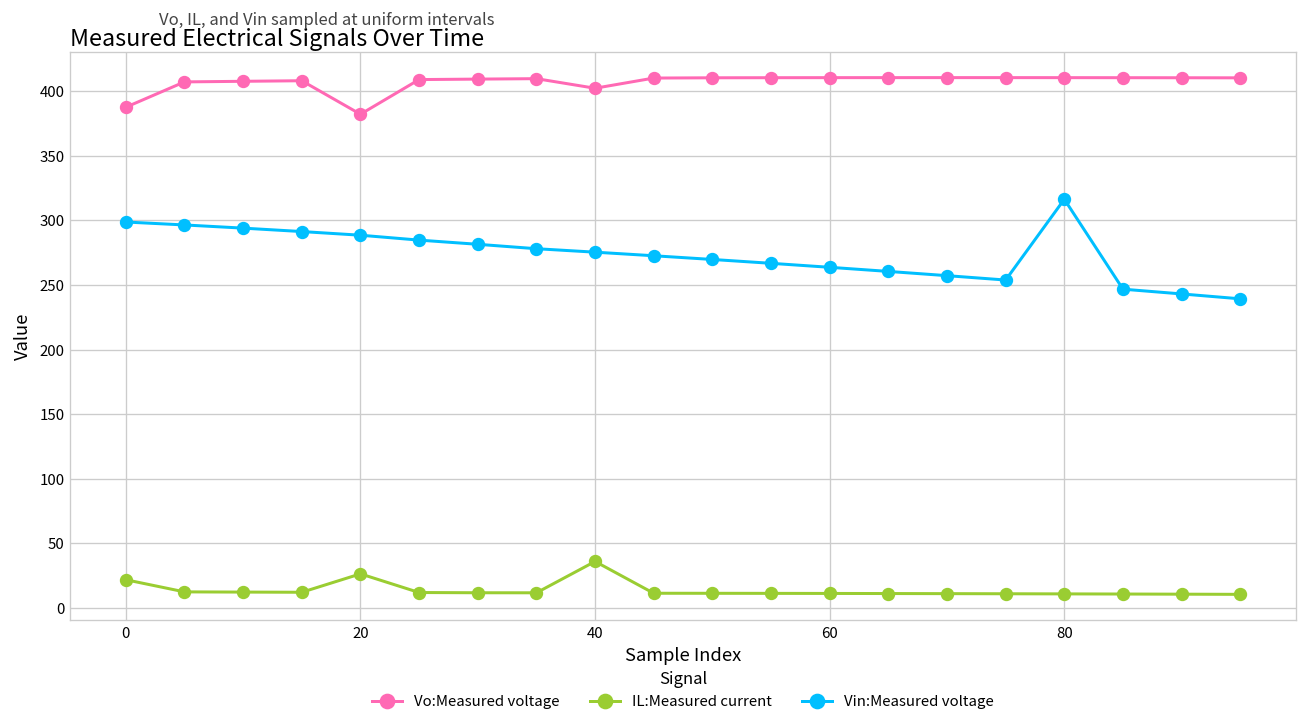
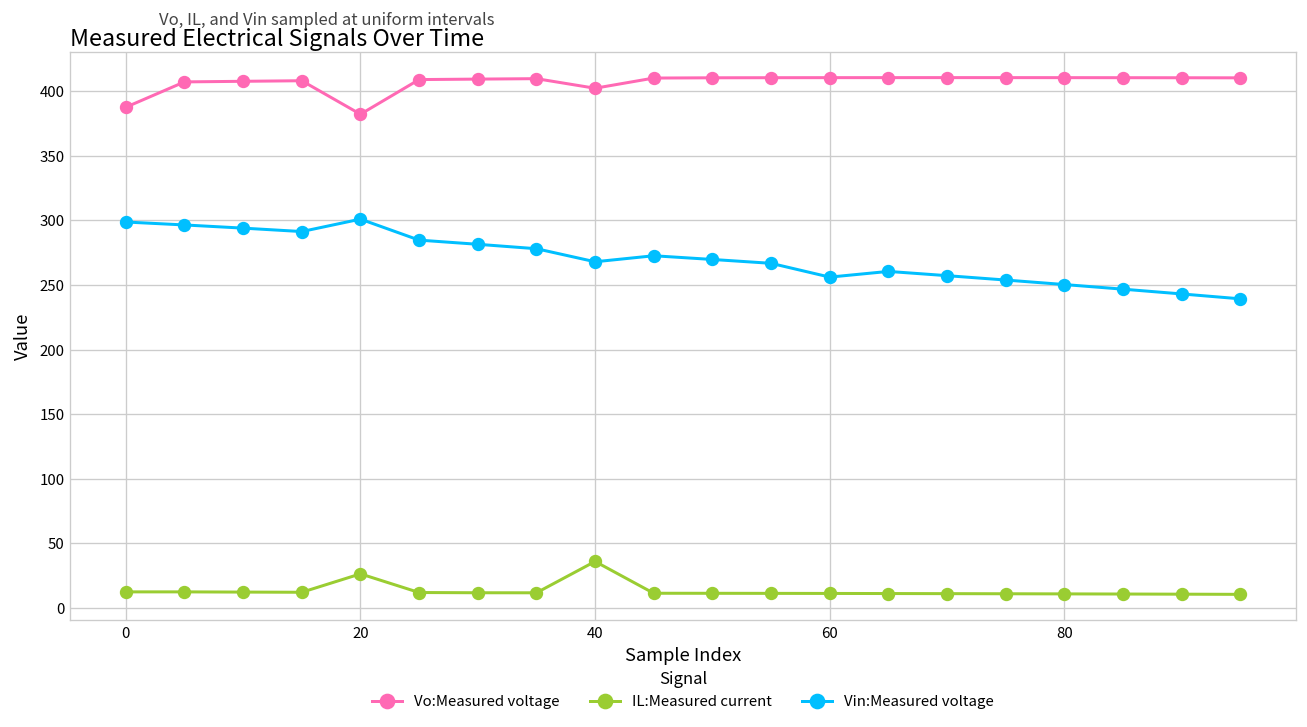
  {
    "Vo:Measured voltage": {
      "0": 388,
      "20": 382,
      "40": 402,
      "60": 411,
      "80": 411
    },
    "IL:Measured current": {
-     "0": 22,
+     "0": 12,
      "20": 26,
      "40": 36,
      "60": 11,
      "80": 11
    },
    "Vin:Measured voltage": {
      "0": 299,
-     "20": 289,
-     "40": 275,
-     "60": 264,
-     "80": 316
+     "20": 301,
+     "40": 268,
+     "60": 256,
+     "80": 250
    }
  }
